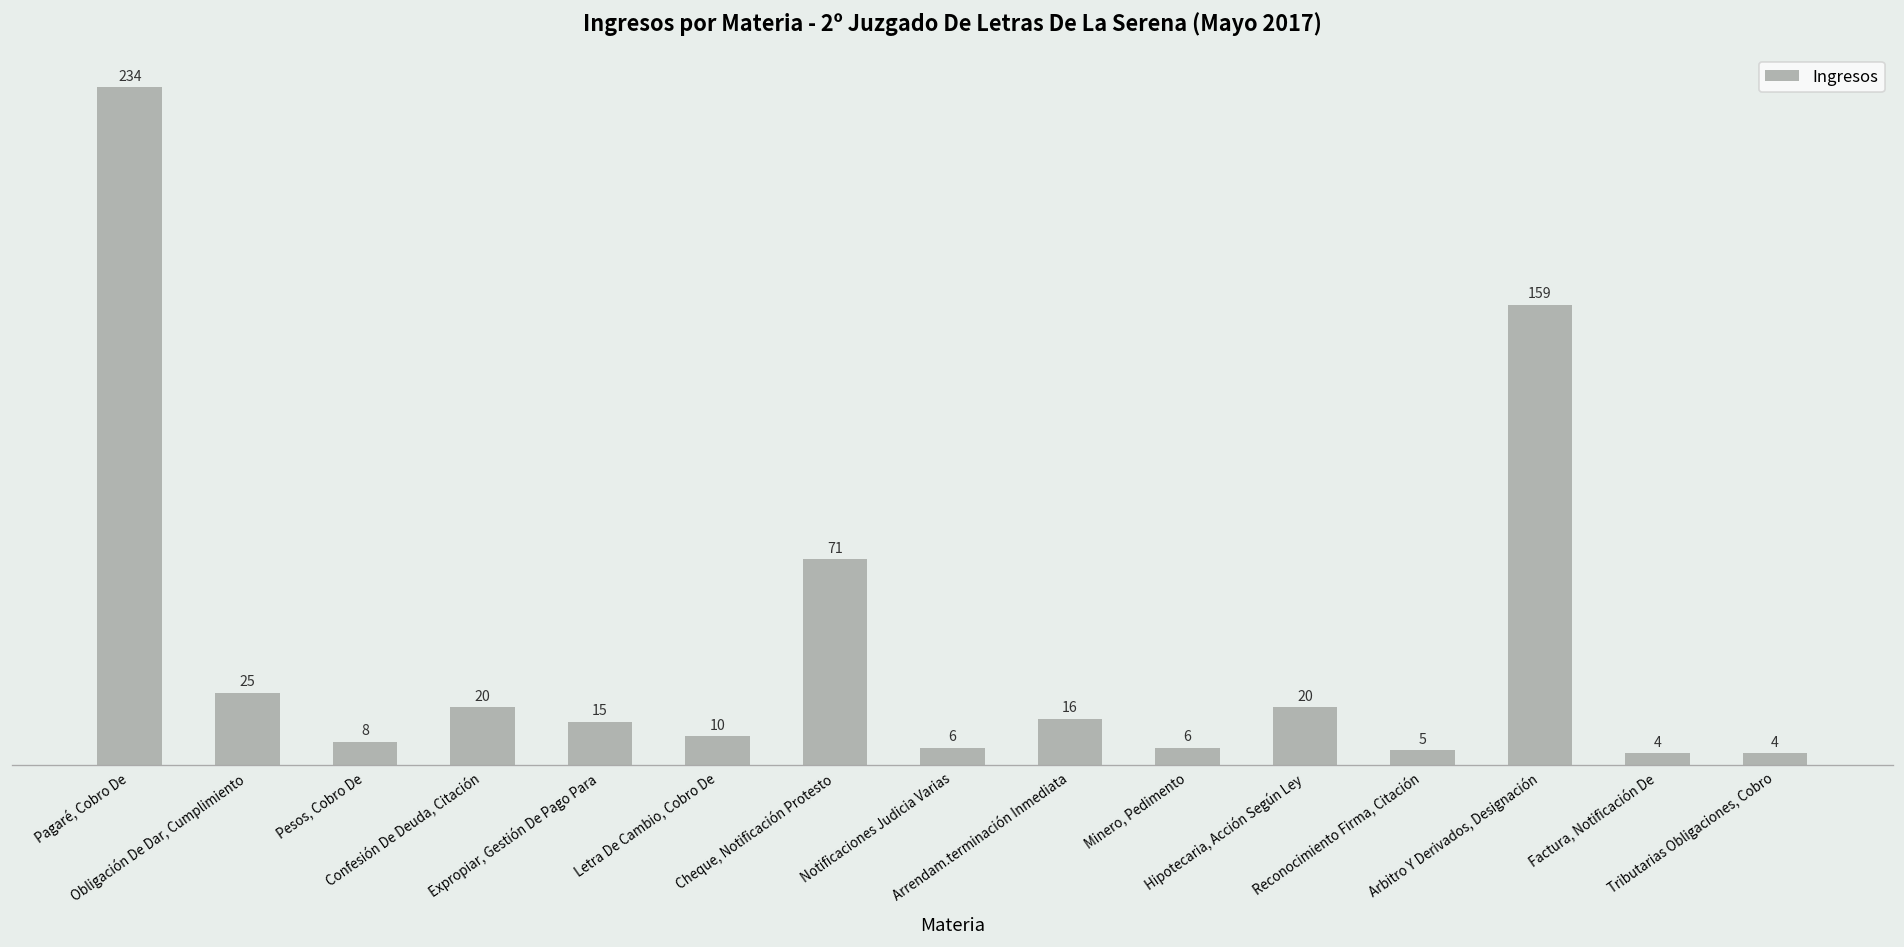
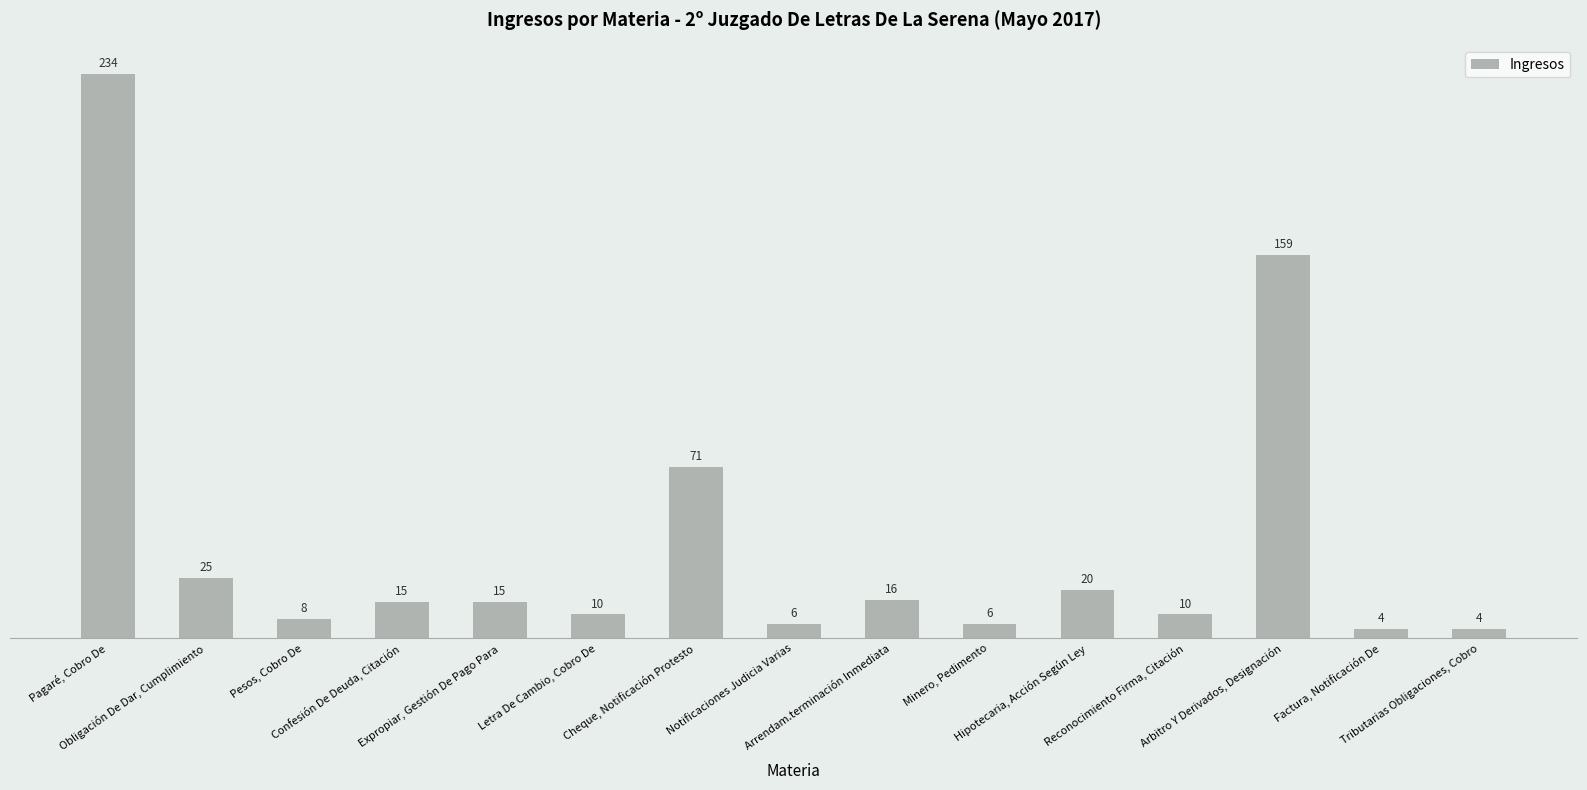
  {
    "Pagaré, Cobro De": 234,
    "Obligación De Dar, Cumplimiento": 25,
    "Pesos, Cobro De": 8,
-   "Confesión De Deuda, Citación": 20,
+   "Confesión De Deuda, Citación": 15,
    "Expropiar, Gestión De Pago Para": 15,
    "Letra De Cambio, Cobro De": 10,
    "Cheque, Notificación Protesto": 71,
    "Notificaciones Judicia Varias": 6,
    "Arrendam.terminación Inmediata": 16,
    "Minero, Pedimento": 6,
    "Hipotecaria, Acción Según Ley": 20,
-   "Reconocimiento Firma, Citación": 5,
+   "Reconocimiento Firma, Citación": 10,
    "Arbitro Y Derivados, Designación": 159,
    "Factura, Notificación De": 4,
    "Tributarias Obligaciones, Cobro": 4
  }
